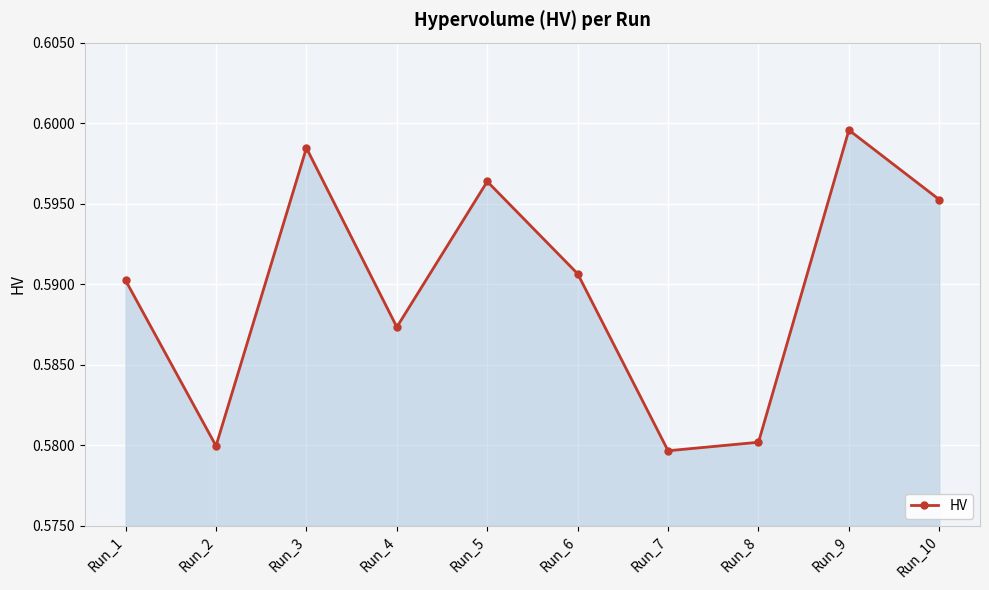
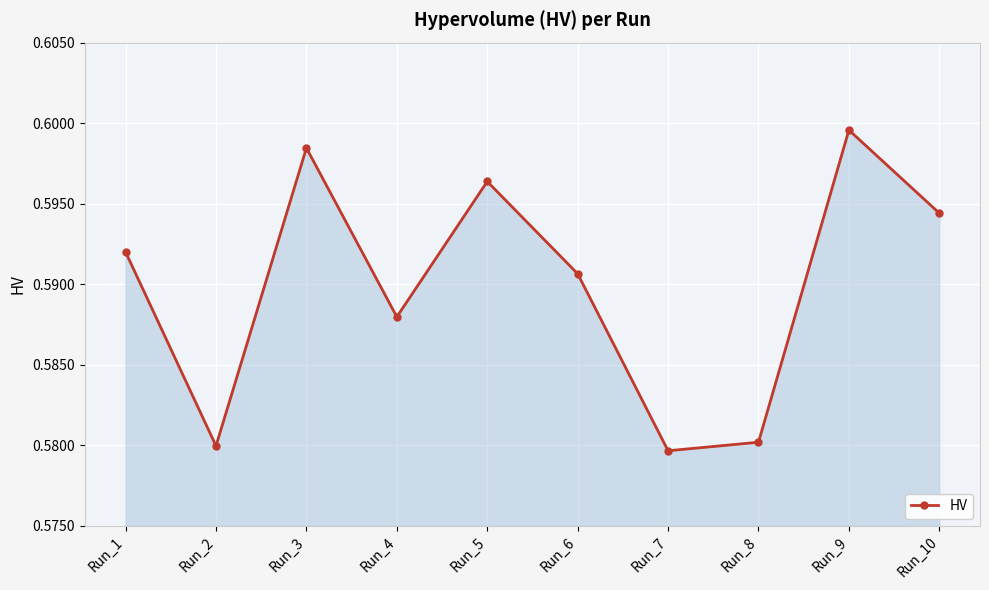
  {
-   "Run_1": 0.5902,
+   "Run_1": 0.5920,
    "Run_2": 0.5800,
    "Run_3": 0.5985,
-   "Run_4": 0.5873,
+   "Run_4": 0.5880,
    "Run_5": 0.5964,
    "Run_6": 0.5906,
    "Run_7": 0.5797,
    "Run_8": 0.5802,
    "Run_9": 0.5996,
-   "Run_10": 0.5953
+   "Run_10": 0.5944
  }
